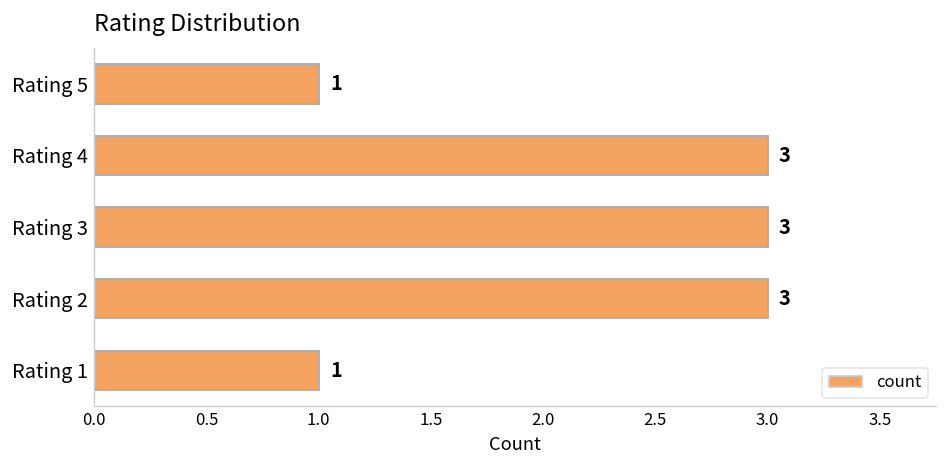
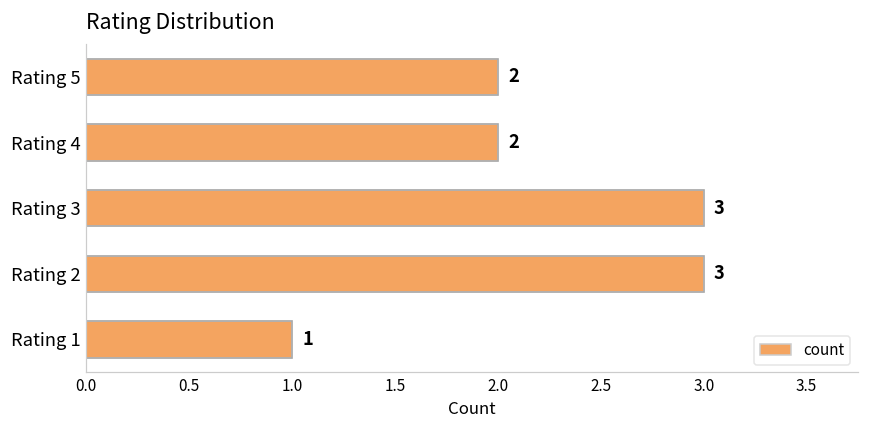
  {
-   "Rating 5": 1,
-   "Rating 4": 3,
+   "Rating 5": 2,
+   "Rating 4": 2,
    "Rating 3": 3,
    "Rating 2": 3,
    "Rating 1": 1
  }
